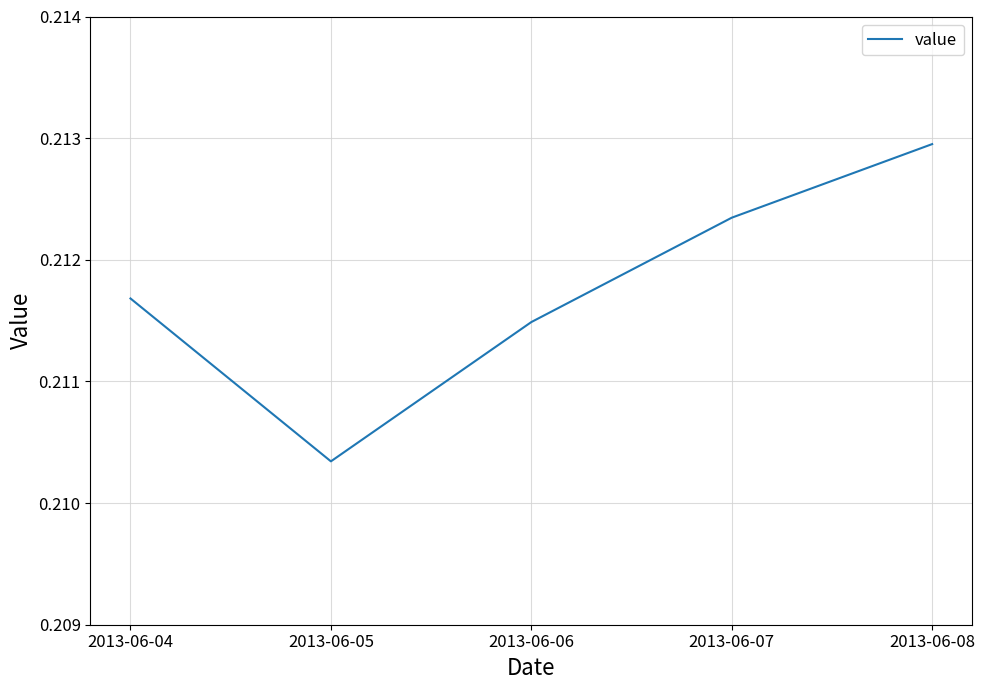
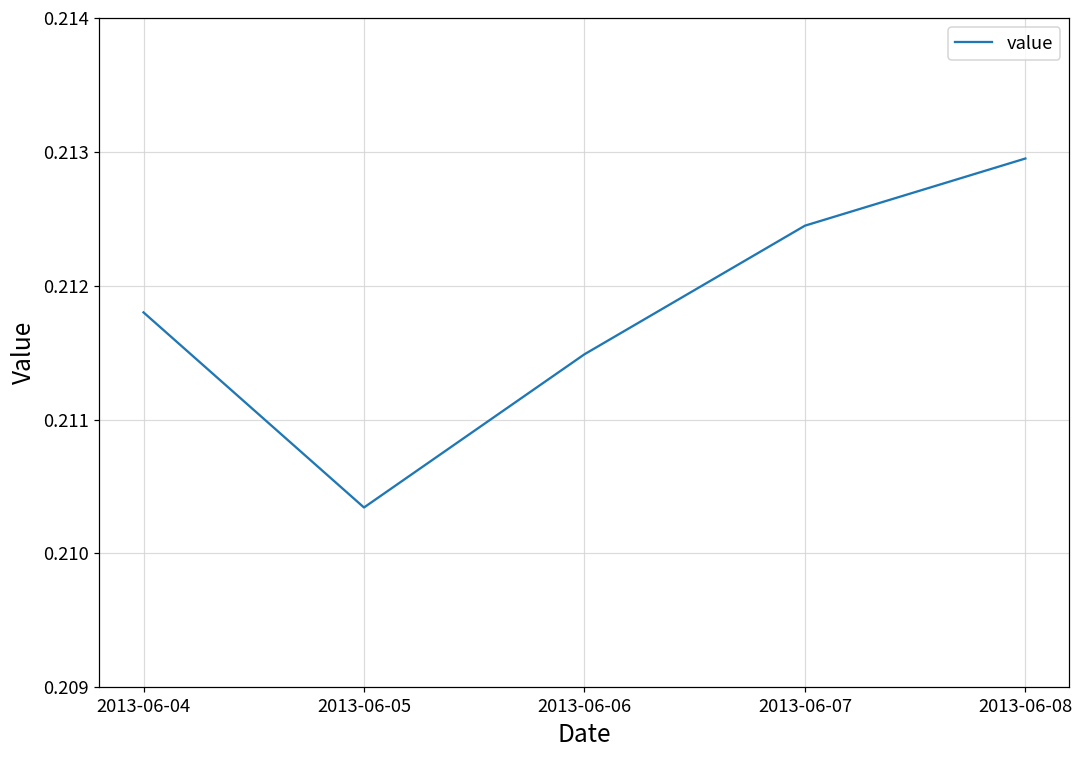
  {
-   "2013-06-04": 0.21168,
+   "2013-06-04": 0.21180,
    "2013-06-05": 0.21034,
    "2013-06-06": 0.21149,
-   "2013-06-07": 0.21235,
+   "2013-06-07": 0.21245,
    "2013-06-08": 0.21295
  }
